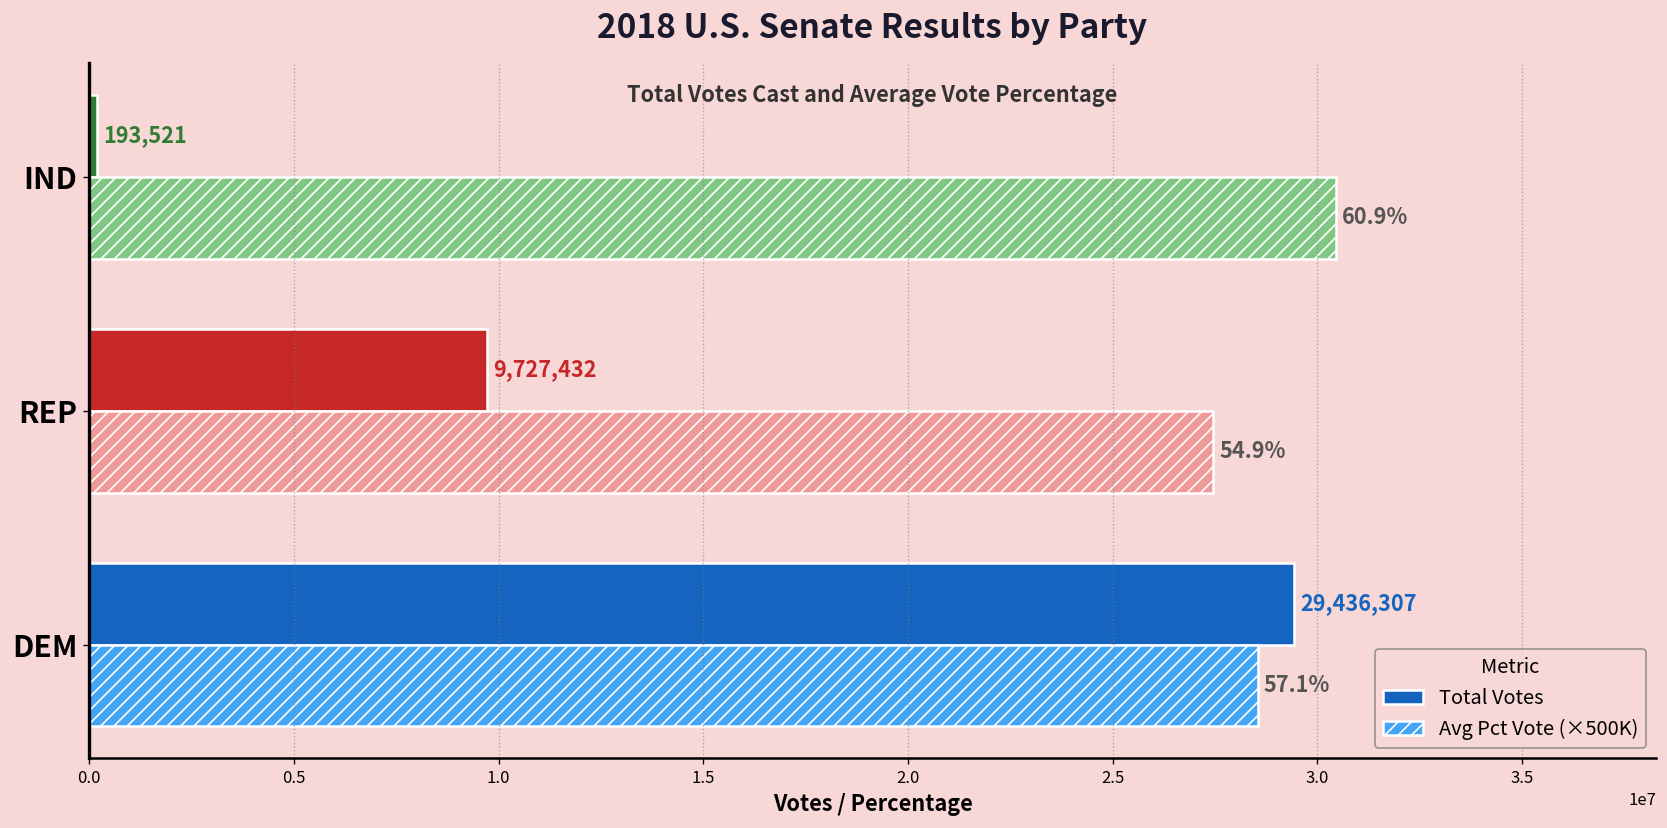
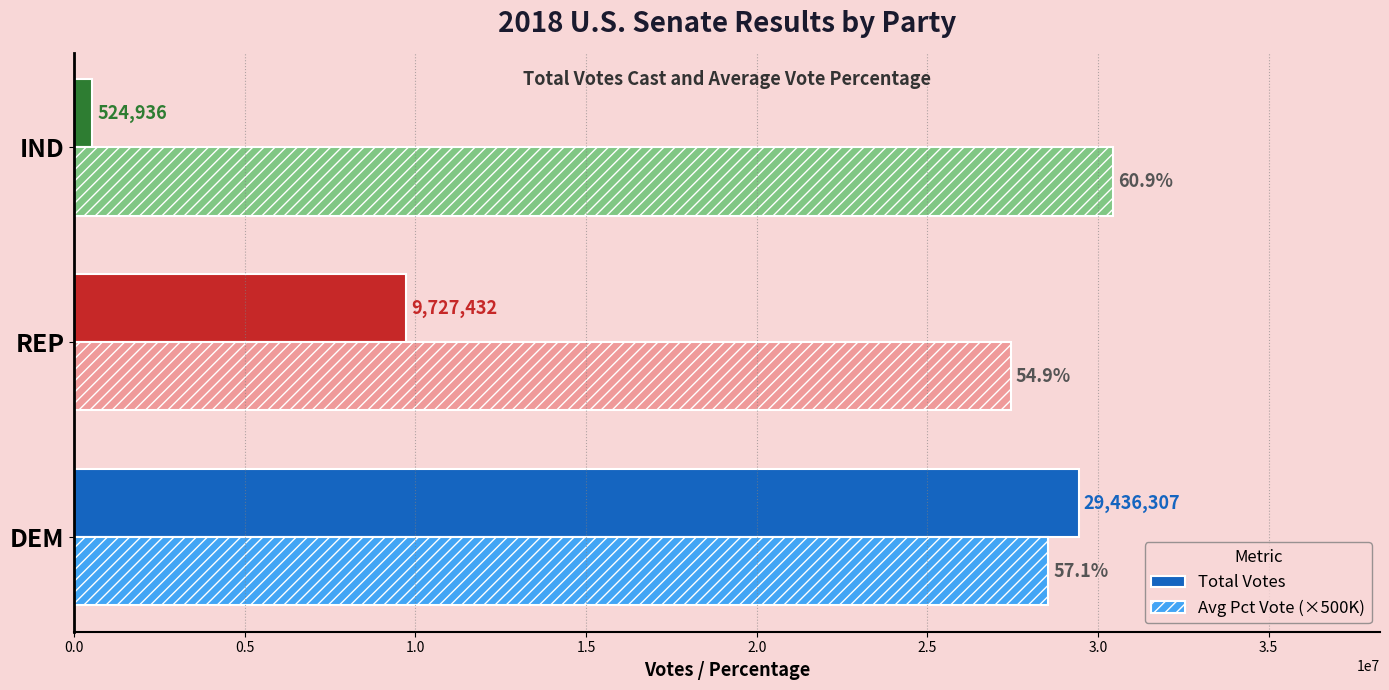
  {
    "Total Votes": {
-     "IND": "193,521",
+     "IND": "524,936",
      "REP": "9,727,432",
      "DEM": "29,436,307"
    }
  }
